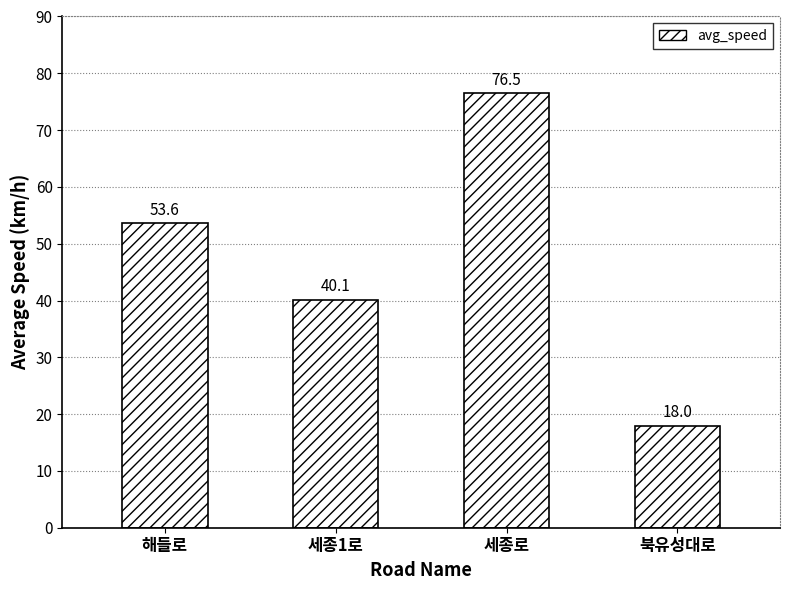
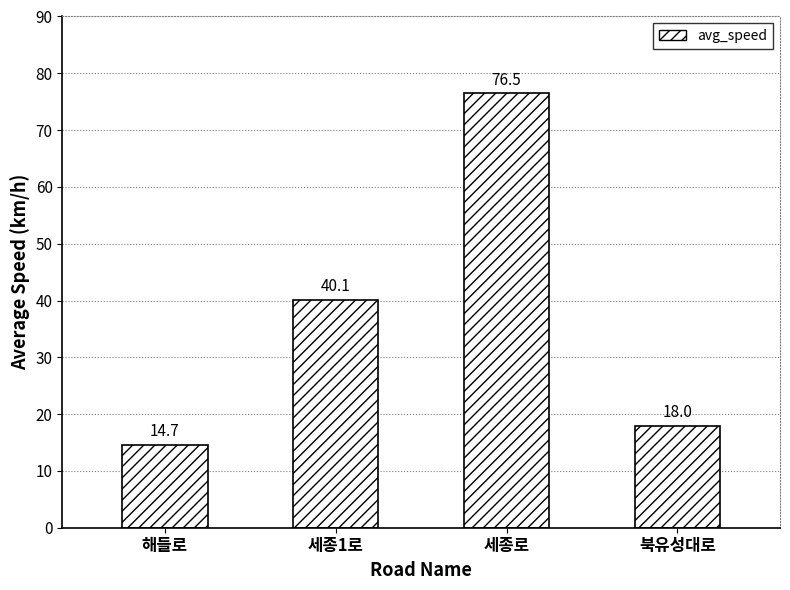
  {
-   "해들로": 53.6,
+   "해들로": 14.7,
    "세종1로": 40.1,
    "세종로": 76.5,
    "북유성대로": 18.0
  }
